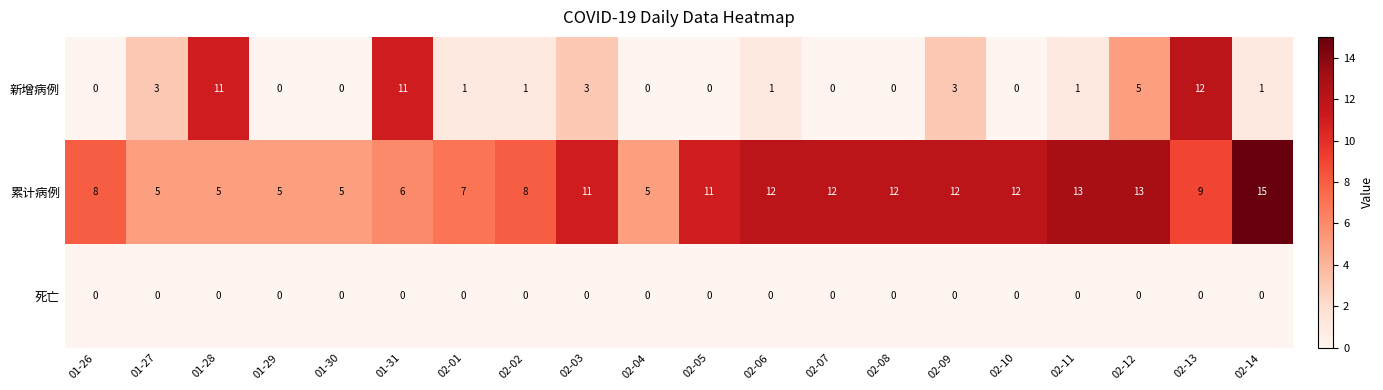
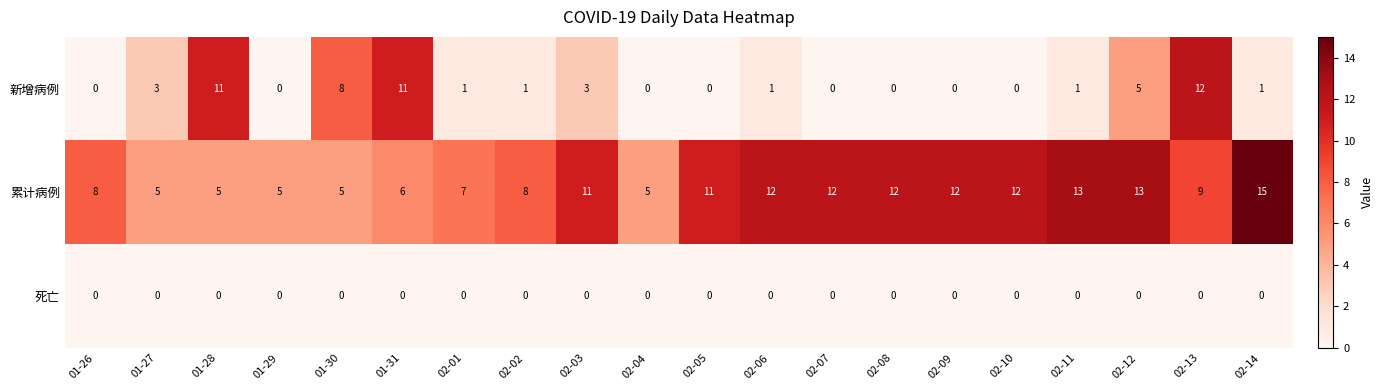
  {
    "新增病例": {
      "01-26": 0,
      "01-27": 3,
      "01-28": 11,
      "01-29": 0,
-     "01-30": 0,
+     "01-30": 8,
      "01-31": 11,
      "02-01": 1,
      "02-02": 1,
      "02-03": 3,
      "02-04": 0,
      "02-05": 0,
      "02-06": 1,
      "02-07": 0,
      "02-08": 0,
-     "02-09": 3,
+     "02-09": 0,
      "02-10": 0,
      "02-11": 1,
      "02-12": 5,
      "02-13": 12,
      "02-14": 1
    },
    "累计病例": {
      "01-26": 8,
      "01-27": 5,
      "01-28": 5,
      "01-29": 5,
      "01-30": 5,
      "01-31": 6,
      "02-01": 7,
      "02-02": 8,
      "02-03": 11,
      "02-04": 5,
      "02-05": 11,
      "02-06": 12,
      "02-07": 12,
      "02-08": 12,
      "02-09": 12,
      "02-10": 12,
      "02-11": 13,
      "02-12": 13,
      "02-13": 9,
      "02-14": 15
    },
    "死亡": {
      "01-26": 0,
      "01-27": 0,
      "01-28": 0,
      "01-29": 0,
      "01-30": 0,
      "01-31": 0,
      "02-01": 0,
      "02-02": 0,
      "02-03": 0,
      "02-04": 0,
      "02-05": 0,
      "02-06": 0,
      "02-07": 0,
      "02-08": 0,
      "02-09": 0,
      "02-10": 0,
      "02-11": 0,
      "02-12": 0,
      "02-13": 0,
      "02-14": 0
    }
  }
